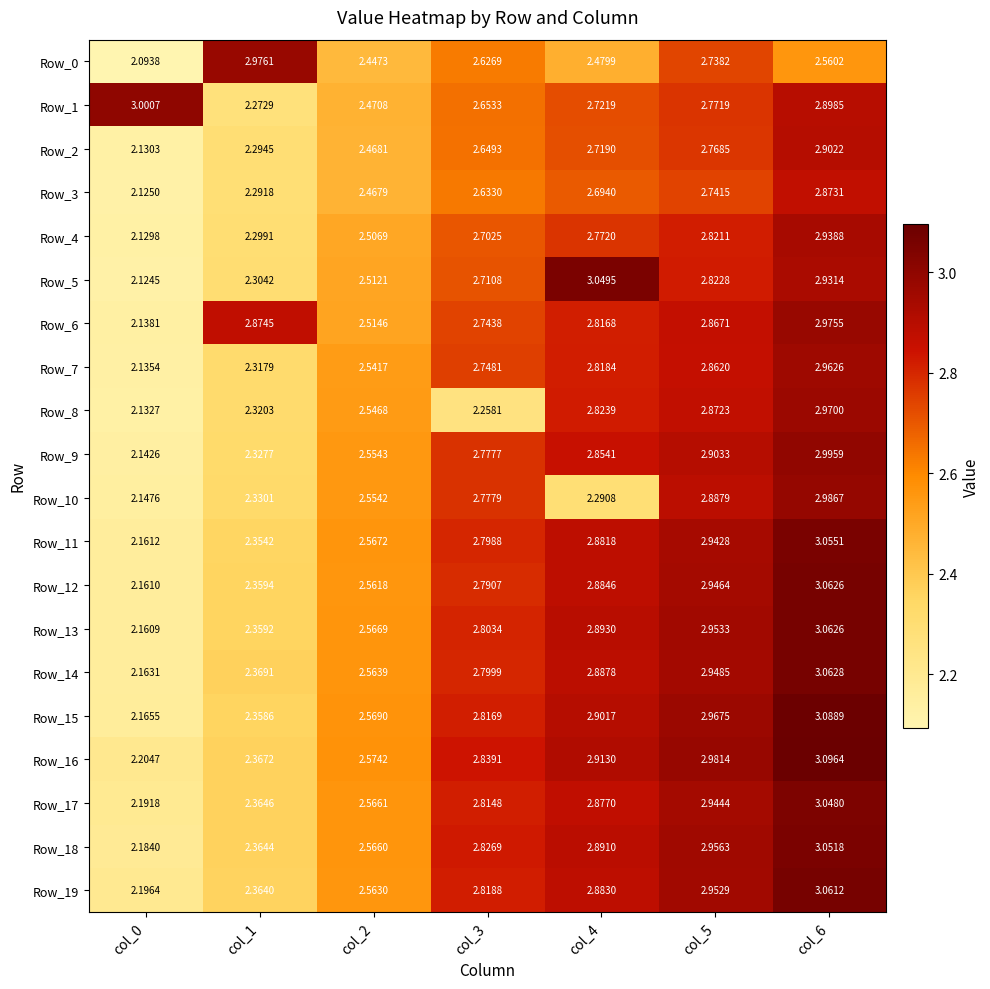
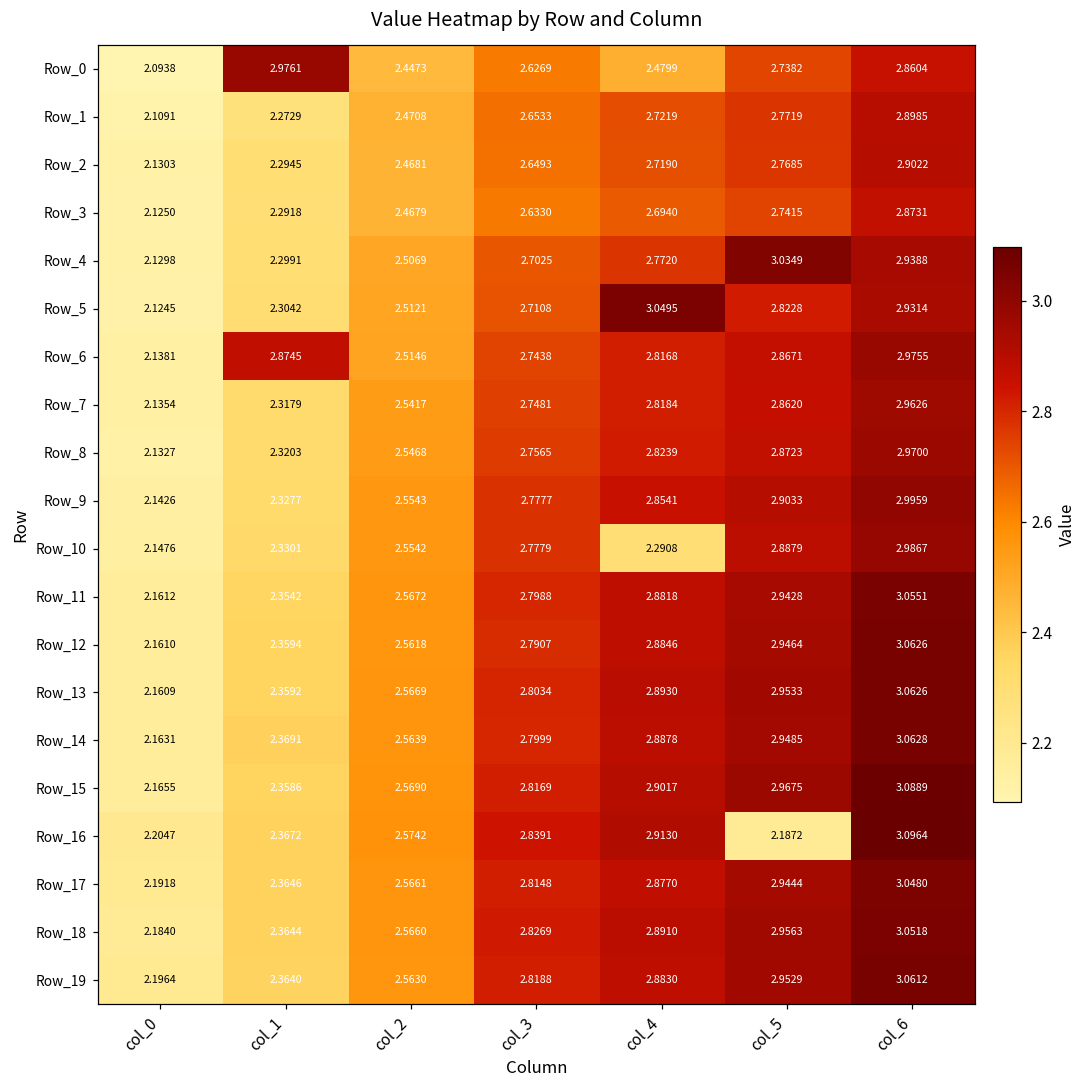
  {
    "Row_0": {
      "col_0": 2.0938,
      "col_1": 2.9761,
      "col_2": 2.4473,
      "col_3": 2.6269,
      "col_4": 2.4799,
      "col_5": 2.7382,
-     "col_6": 2.5602
+     "col_6": 2.8604
    },
    "Row_1": {
-     "col_0": 3.0007,
+     "col_0": 2.1091,
      "col_1": 2.2729,
      "col_2": 2.4708,
      "col_3": 2.6533,
      "col_4": 2.7219,
      "col_5": 2.7719,
      "col_6": 2.8985
    },
    "Row_2": {
      "col_0": 2.1303,
      "col_1": 2.2945,
      "col_2": 2.4681,
      "col_3": 2.6493,
      "col_4": 2.7190,
      "col_5": 2.7685,
      "col_6": 2.9022
    },
    "Row_3": {
      "col_0": 2.1250,
      "col_1": 2.2918,
      "col_2": 2.4679,
      "col_3": 2.6330,
      "col_4": 2.6940,
      "col_5": 2.7415,
      "col_6": 2.8731
    },
    "Row_4": {
      "col_0": 2.1298,
      "col_1": 2.2991,
      "col_2": 2.5069,
      "col_3": 2.7025,
      "col_4": 2.7720,
-     "col_5": 2.8211,
+     "col_5": 3.0349,
      "col_6": 2.9388
    },
    "Row_5": {
      "col_0": 2.1245,
      "col_1": 2.3042,
      "col_2": 2.5121,
      "col_3": 2.7108,
      "col_4": 3.0495,
      "col_5": 2.8228,
      "col_6": 2.9314
    },
    "Row_6": {
      "col_0": 2.1381,
      "col_1": 2.8745,
      "col_2": 2.5146,
      "col_3": 2.7438,
      "col_4": 2.8168,
      "col_5": 2.8671,
      "col_6": 2.9755
    },
    "Row_7": {
      "col_0": 2.1354,
      "col_1": 2.3179,
      "col_2": 2.5417,
      "col_3": 2.7481,
      "col_4": 2.8184,
      "col_5": 2.8620,
      "col_6": 2.9626
    },
    "Row_8": {
      "col_0": 2.1327,
      "col_1": 2.3203,
      "col_2": 2.5468,
-     "col_3": 2.2581,
+     "col_3": 2.7565,
      "col_4": 2.8239,
      "col_5": 2.8723,
      "col_6": 2.9700
    },
    "Row_9": {
      "col_0": 2.1426,
      "col_1": 2.3277,
      "col_2": 2.5543,
      "col_3": 2.7777,
      "col_4": 2.8541,
      "col_5": 2.9033,
      "col_6": 2.9959
    },
    "Row_10": {
      "col_0": 2.1476,
      "col_1": 2.3301,
      "col_2": 2.5542,
      "col_3": 2.7779,
      "col_4": 2.2908,
      "col_5": 2.8879,
      "col_6": 2.9867
    },
    "Row_11": {
      "col_0": 2.1612,
      "col_1": 2.3542,
      "col_2": 2.5672,
      "col_3": 2.7988,
      "col_4": 2.8818,
      "col_5": 2.9428,
      "col_6": 3.0551
    },
    "Row_12": {
      "col_0": 2.1610,
      "col_1": 2.3594,
      "col_2": 2.5618,
      "col_3": 2.7907,
      "col_4": 2.8846,
      "col_5": 2.9464,
      "col_6": 3.0626
    },
    "Row_13": {
      "col_0": 2.1609,
      "col_1": 2.3592,
      "col_2": 2.5669,
      "col_3": 2.8034,
      "col_4": 2.8930,
      "col_5": 2.9533,
      "col_6": 3.0626
    },
    "Row_14": {
      "col_0": 2.1631,
      "col_1": 2.3691,
      "col_2": 2.5639,
      "col_3": 2.7999,
      "col_4": 2.8878,
      "col_5": 2.9485,
      "col_6": 3.0628
    },
    "Row_15": {
      "col_0": 2.1655,
      "col_1": 2.3586,
      "col_2": 2.5690,
      "col_3": 2.8169,
      "col_4": 2.9017,
      "col_5": 2.9675,
      "col_6": 3.0889
    },
    "Row_16": {
      "col_0": 2.2047,
      "col_1": 2.3672,
      "col_2": 2.5742,
      "col_3": 2.8391,
      "col_4": 2.9130,
-     "col_5": 2.9814,
+     "col_5": 2.1872,
      "col_6": 3.0964
    },
    "Row_17": {
      "col_0": 2.1918,
      "col_1": 2.3646,
      "col_2": 2.5661,
      "col_3": 2.8148,
      "col_4": 2.8770,
      "col_5": 2.9444,
      "col_6": 3.0480
    },
    "Row_18": {
      "col_0": 2.1840,
      "col_1": 2.3644,
      "col_2": 2.5660,
      "col_3": 2.8269,
      "col_4": 2.8910,
      "col_5": 2.9563,
      "col_6": 3.0518
    },
    "Row_19": {
      "col_0": 2.1964,
      "col_1": 2.3640,
      "col_2": 2.5630,
      "col_3": 2.8188,
      "col_4": 2.8830,
      "col_5": 2.9529,
      "col_6": 3.0612
    }
  }
